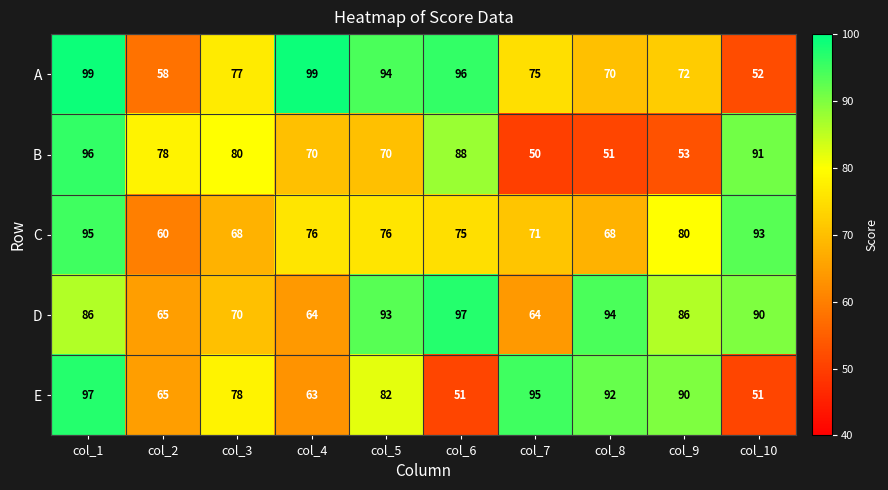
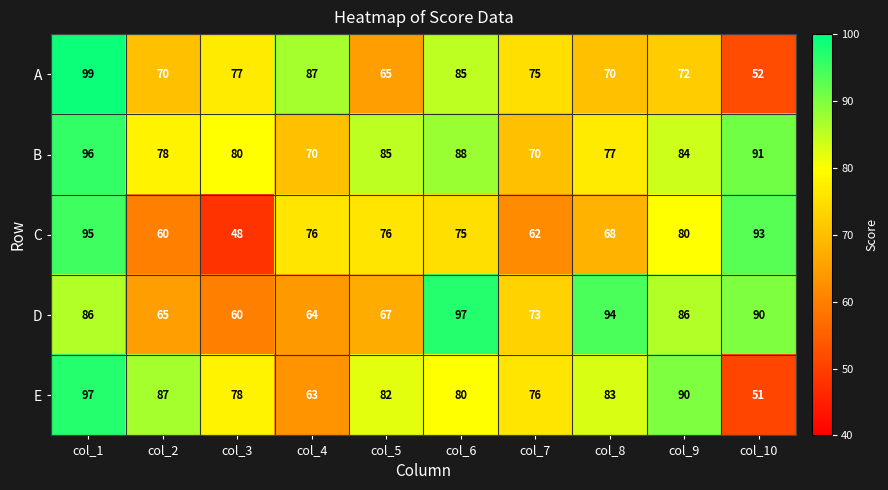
  {
    "A": {
      "col_1": 99,
-     "col_2": 58,
+     "col_2": 70,
      "col_3": 77,
-     "col_4": 99,
-     "col_5": 94,
-     "col_6": 96,
+     "col_4": 87,
+     "col_5": 65,
+     "col_6": 85,
      "col_7": 75,
      "col_8": 70,
      "col_9": 72,
      "col_10": 52
    },
    "B": {
      "col_1": 96,
      "col_2": 78,
      "col_3": 80,
      "col_4": 70,
-     "col_5": 70,
+     "col_5": 85,
      "col_6": 88,
-     "col_7": 50,
-     "col_8": 51,
-     "col_9": 53,
+     "col_7": 70,
+     "col_8": 77,
+     "col_9": 84,
      "col_10": 91
    },
    "C": {
      "col_1": 95,
      "col_2": 60,
-     "col_3": 68,
+     "col_3": 48,
      "col_4": 76,
      "col_5": 76,
      "col_6": 75,
-     "col_7": 71,
+     "col_7": 62,
      "col_8": 68,
      "col_9": 80,
      "col_10": 93
    },
    "D": {
      "col_1": 86,
      "col_2": 65,
-     "col_3": 70,
+     "col_3": 60,
      "col_4": 64,
-     "col_5": 93,
+     "col_5": 67,
      "col_6": 97,
-     "col_7": 64,
+     "col_7": 73,
      "col_8": 94,
      "col_9": 86,
      "col_10": 90
    },
    "E": {
      "col_1": 97,
-     "col_2": 65,
+     "col_2": 87,
      "col_3": 78,
      "col_4": 63,
      "col_5": 82,
-     "col_6": 51,
-     "col_7": 95,
-     "col_8": 92,
+     "col_6": 80,
+     "col_7": 76,
+     "col_8": 83,
      "col_9": 90,
      "col_10": 51
    }
  }
